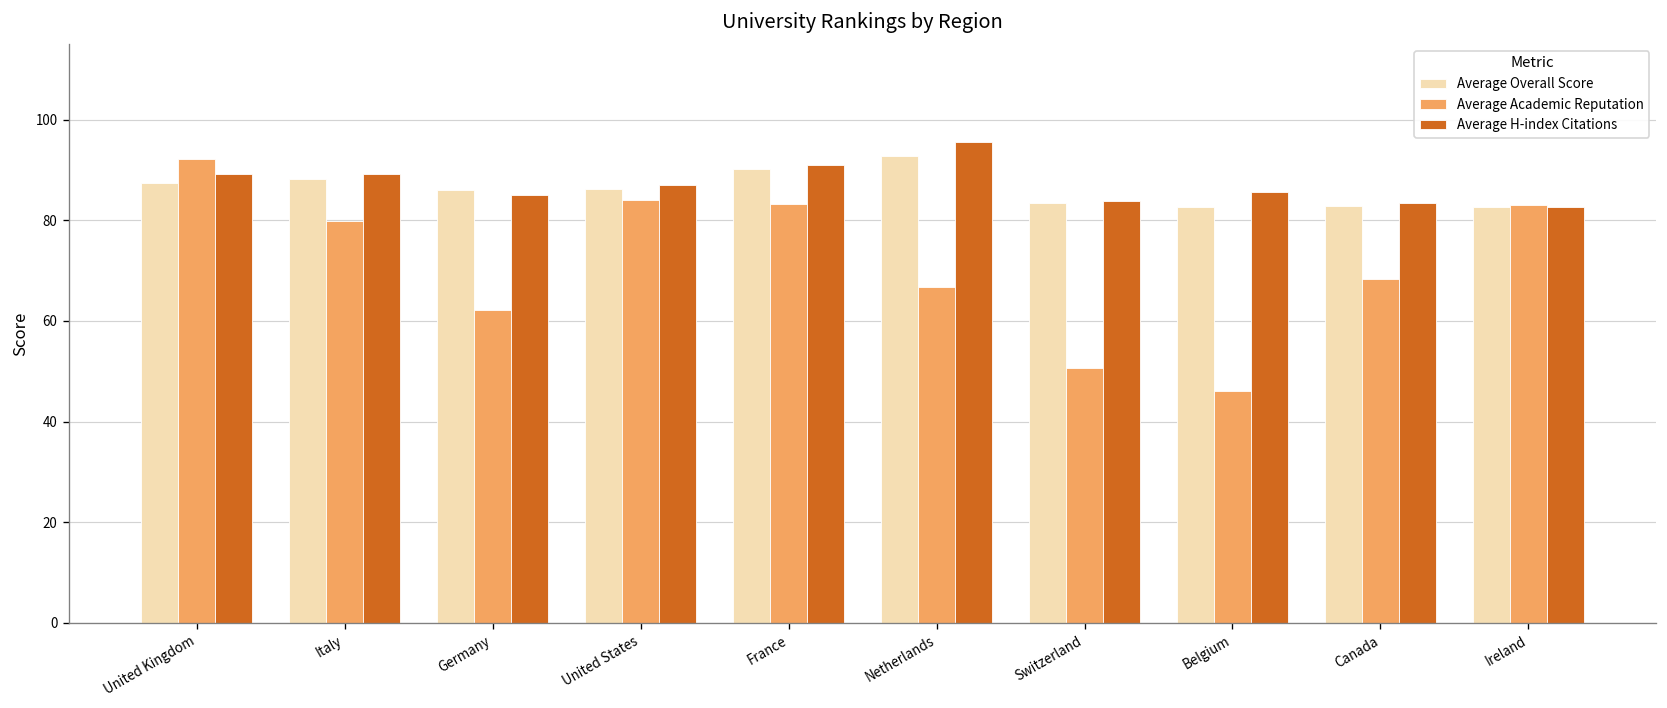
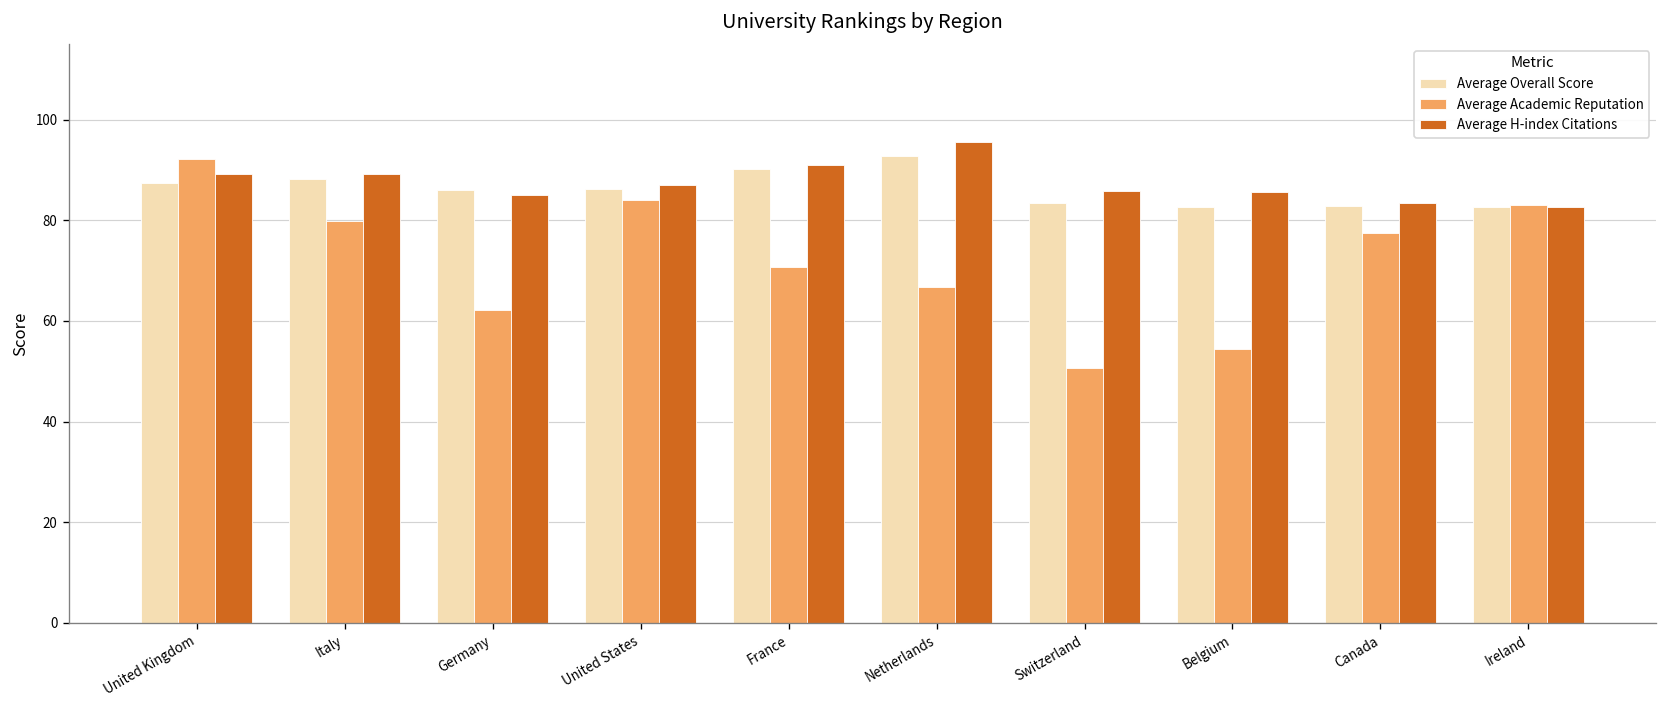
  {
    "Average Overall Score": {
      "United Kingdom": 87,
      "Italy": 88,
      "Germany": 86,
      "United States": 86,
      "France": 90,
      "Netherlands": 93,
      "Switzerland": 83,
      "Belgium": 83,
      "Canada": 83,
      "Ireland": 83
    },
    "Average Academic Reputation": {
      "United Kingdom": 92,
      "Italy": 80,
      "Germany": 62,
      "United States": 84,
-     "France": 83,
+     "France": 71,
      "Netherlands": 67,
      "Switzerland": 51,
-     "Belgium": 46,
-     "Canada": 68,
+     "Belgium": 54,
+     "Canada": 77,
      "Ireland": 83
    },
    "Average H-index Citations": {
      "United Kingdom": 89,
      "Italy": 89,
      "Germany": 85,
      "United States": 87,
      "France": 91,
      "Netherlands": 96,
-     "Switzerland": 84,
+     "Switzerland": 86,
      "Belgium": 86,
      "Canada": 83,
      "Ireland": 83
    }
  }
